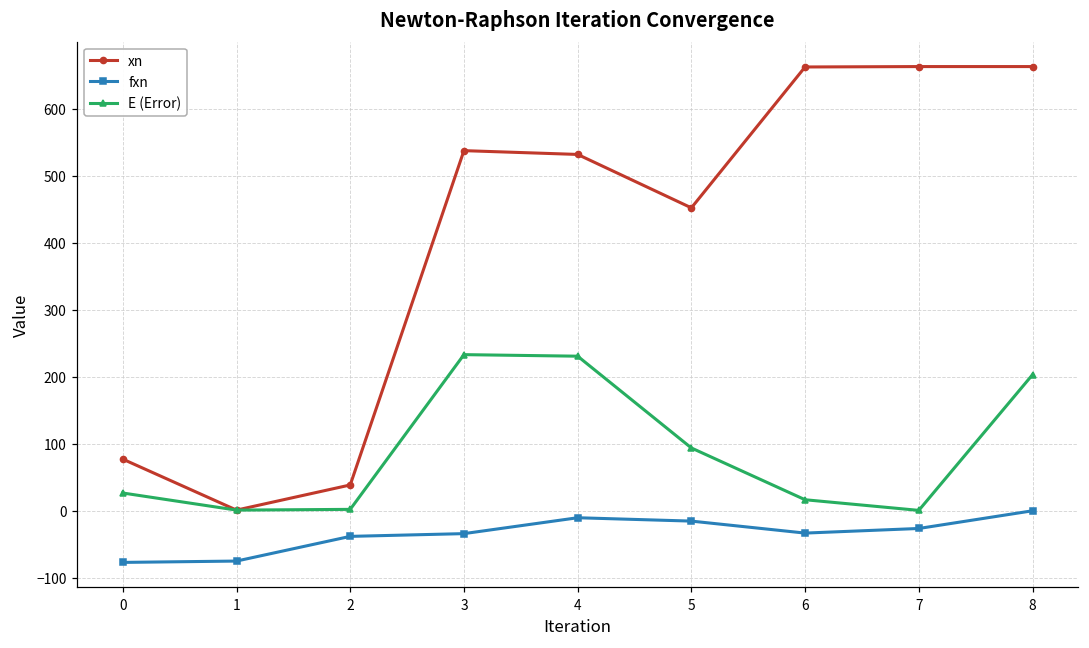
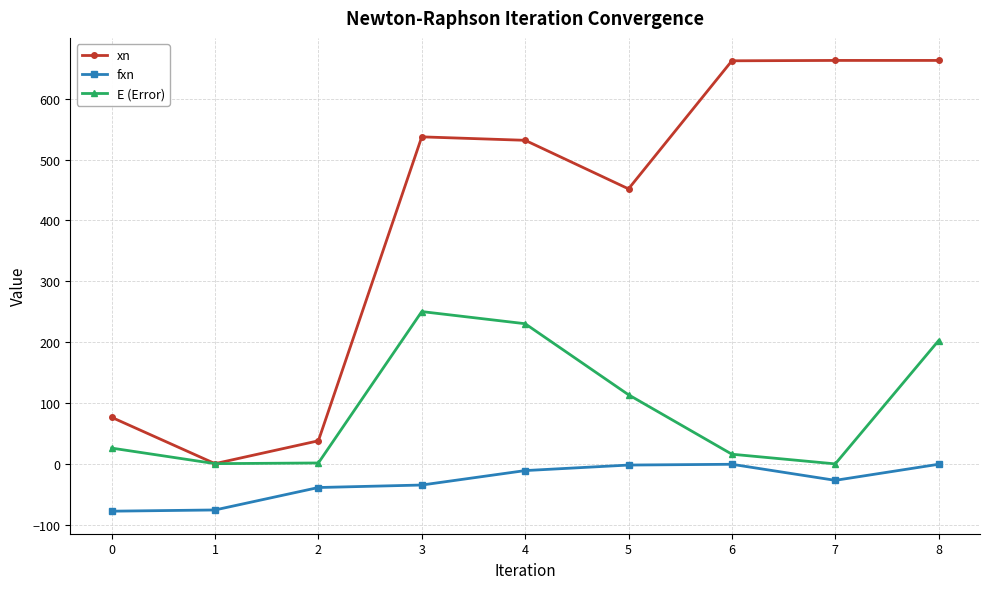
  {
    "xn": {
      "0": 80,
      "2": 40,
      "3": 540,
      "4": 530,
      "5": 450,
      "6": 660,
      "7": 660,
      "8": 660
    },
    "fxn": {
      "0": -80,
      "1": -80,
      "2": -40,
      "3": -30,
      "4": -10,
-     "5": -20,
-     "6": -30,
+     "5": 0,
+     "6": 0,
      "7": -30,
      "8": 0
    },
    "E (Error)": {
      "0": 30,
      "2": 0,
-     "3": 230,
+     "3": 250,
      "4": 230,
-     "5": 90,
+     "5": 110,
      "6": 20,
      "7": 0,
      "8": 200
    }
  }
